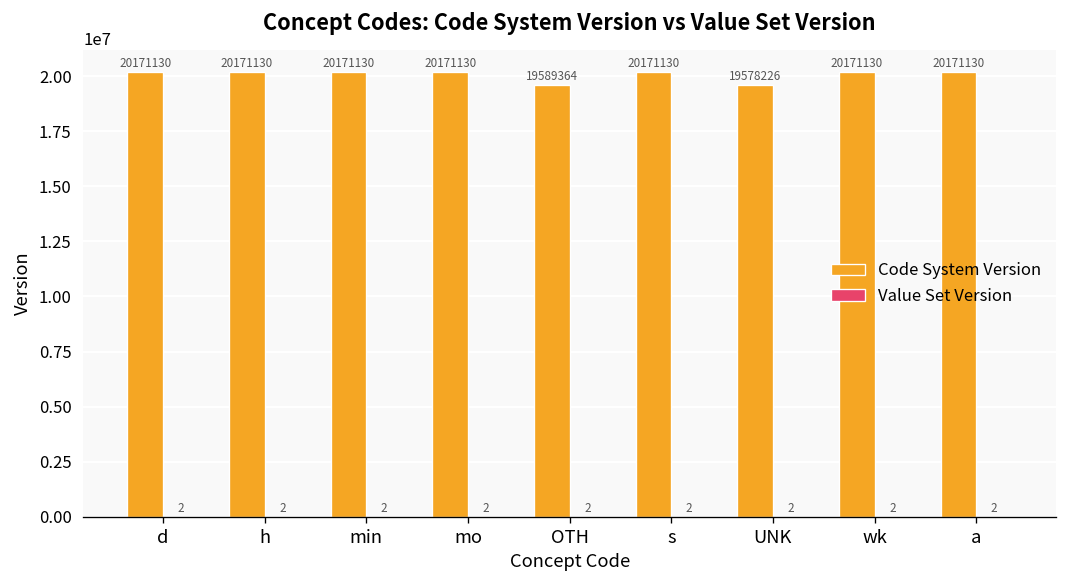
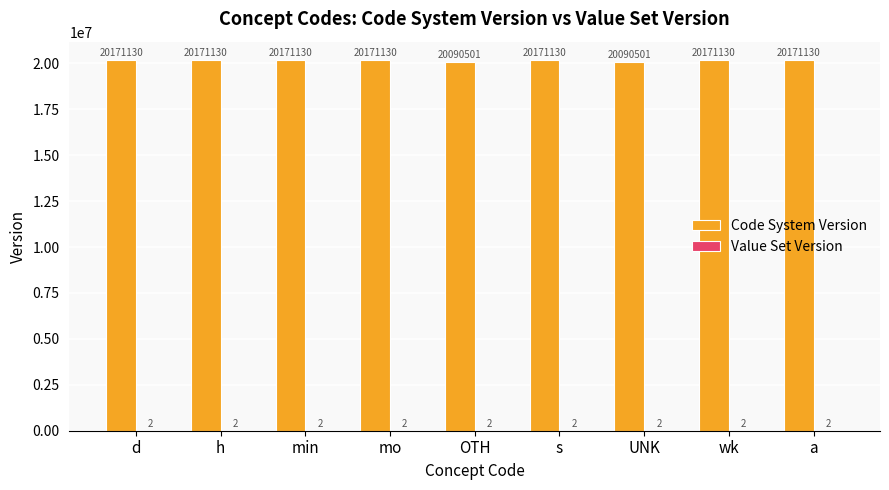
  {
    "Code System Version": {
      "d": 20171130,
      "h": 20171130,
      "min": 20171130,
      "mo": 20171130,
-     "OTH": 19589364,
+     "OTH": 20090501,
      "s": 20171130,
-     "UNK": 19578226,
+     "UNK": 20090501,
      "wk": 20171130,
      "a": 20171130
    },
    "Value Set Version": {
      "d": 2,
      "h": 2,
      "min": 2,
      "mo": 2,
      "OTH": 2,
      "s": 2,
      "UNK": 2,
      "wk": 2,
      "a": 2
    }
  }
